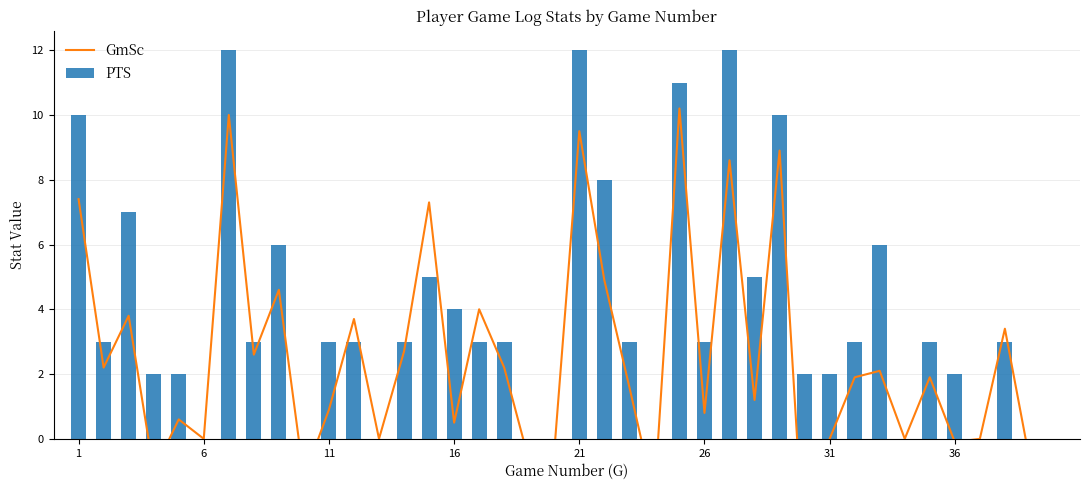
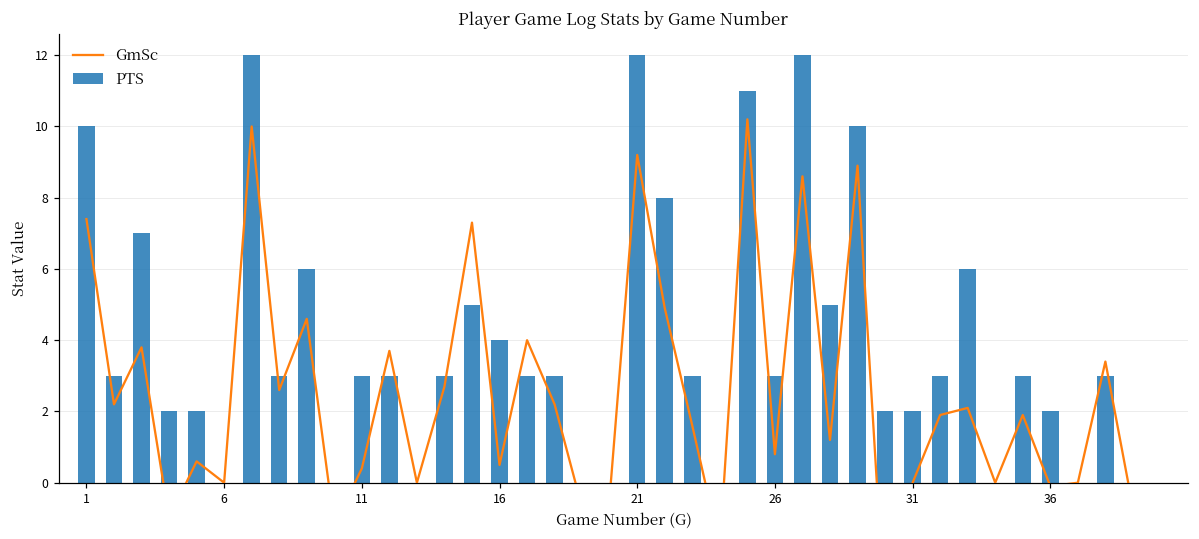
  {
    "GmSc": {
      "1": 7.4,
      "6": 0.0,
-     "11": 0.9,
+     "11": 0.4,
      "16": 0.5,
-     "21": 9.5,
+     "21": 9.2,
      "26": 0.8,
      "31": 0.0
    },
    "PTS": {
      "1": 10.0,
      "6": 0.0,
      "11": 3.0,
      "16": 4.0,
      "21": 12.0,
      "26": 3.0,
      "31": 2.0,
      "36": 2.0
    }
  }
